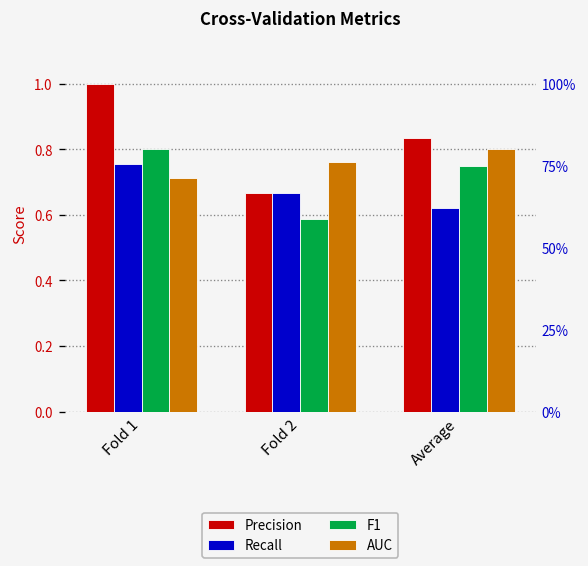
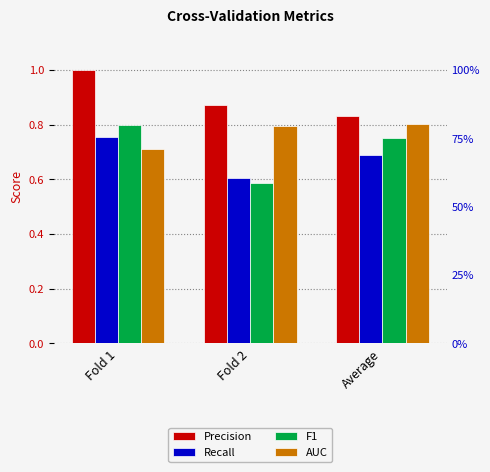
  {
    "Precision": {
      "Fold 1": 1.00,
-     "Fold 2": 0.67,
+     "Fold 2": 0.87,
      "Average": 0.83
    },
    "Recall": {
      "Fold 1": 0.75,
-     "Fold 2": 0.67,
-     "Average": 0.62
+     "Fold 2": 0.61,
+     "Average": 0.69
    },
    "F1": {
      "Fold 1": 0.80,
      "Fold 2": 0.59,
      "Average": 0.75
    },
    "AUC": {
      "Fold 1": 0.71,
-     "Fold 2": 0.76,
+     "Fold 2": 0.79,
      "Average": 0.80
    }
  }
